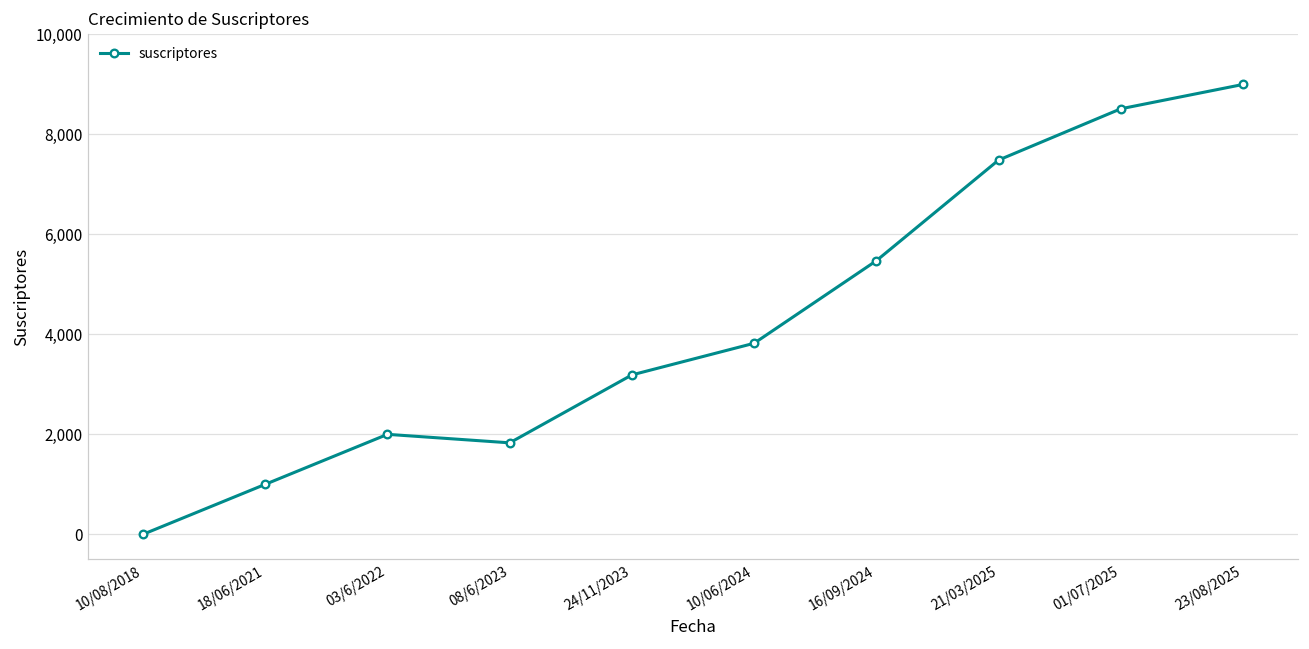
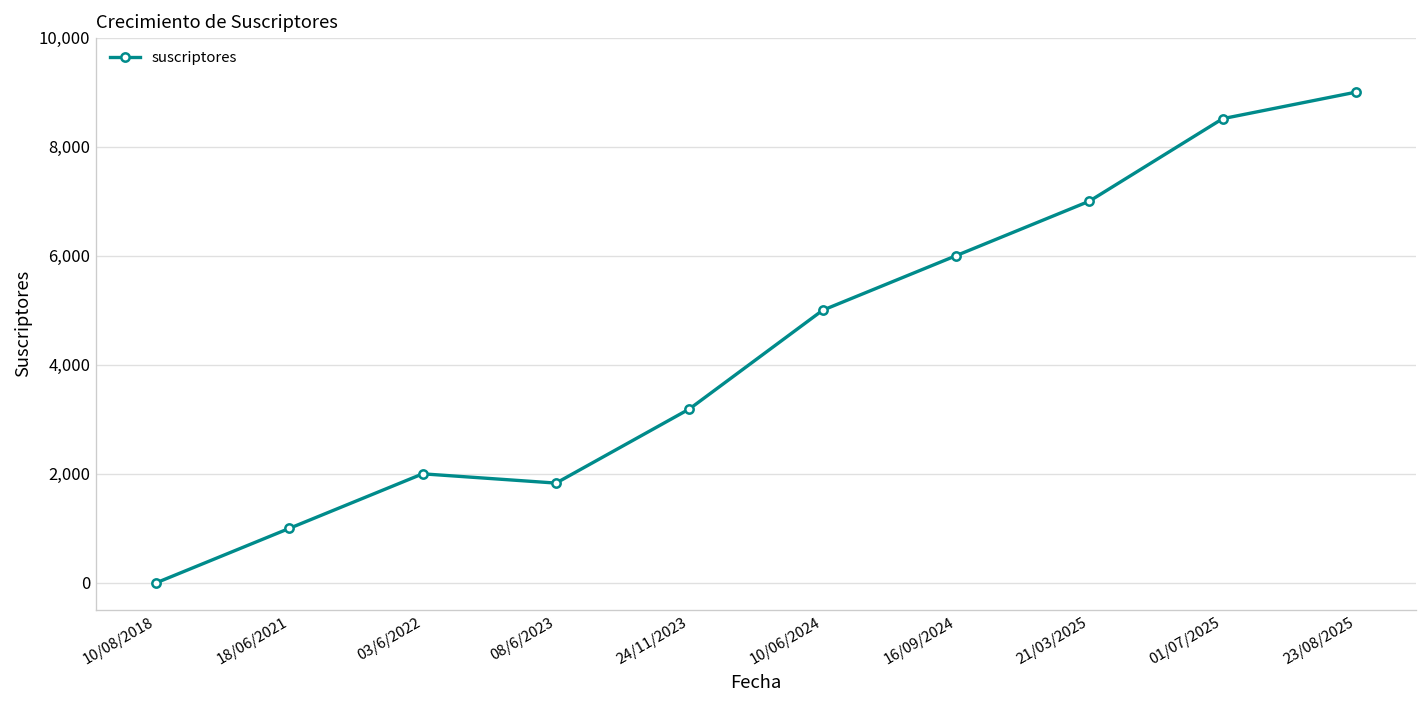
  {
    "10/08/2018": "0",
    "18/06/2021": "1,000",
    "03/6/2022": "2,000",
    "08/6/2023": "1,800",
    "24/11/2023": "3,200",
-   "10/06/2024": "3,800",
-   "16/09/2024": "5,500",
-   "21/03/2025": "7,500",
+   "10/06/2024": "5,000",
+   "16/09/2024": "6,000",
+   "21/03/2025": "7,000",
    "01/07/2025": "8,500",
    "23/08/2025": "9,000"
  }
